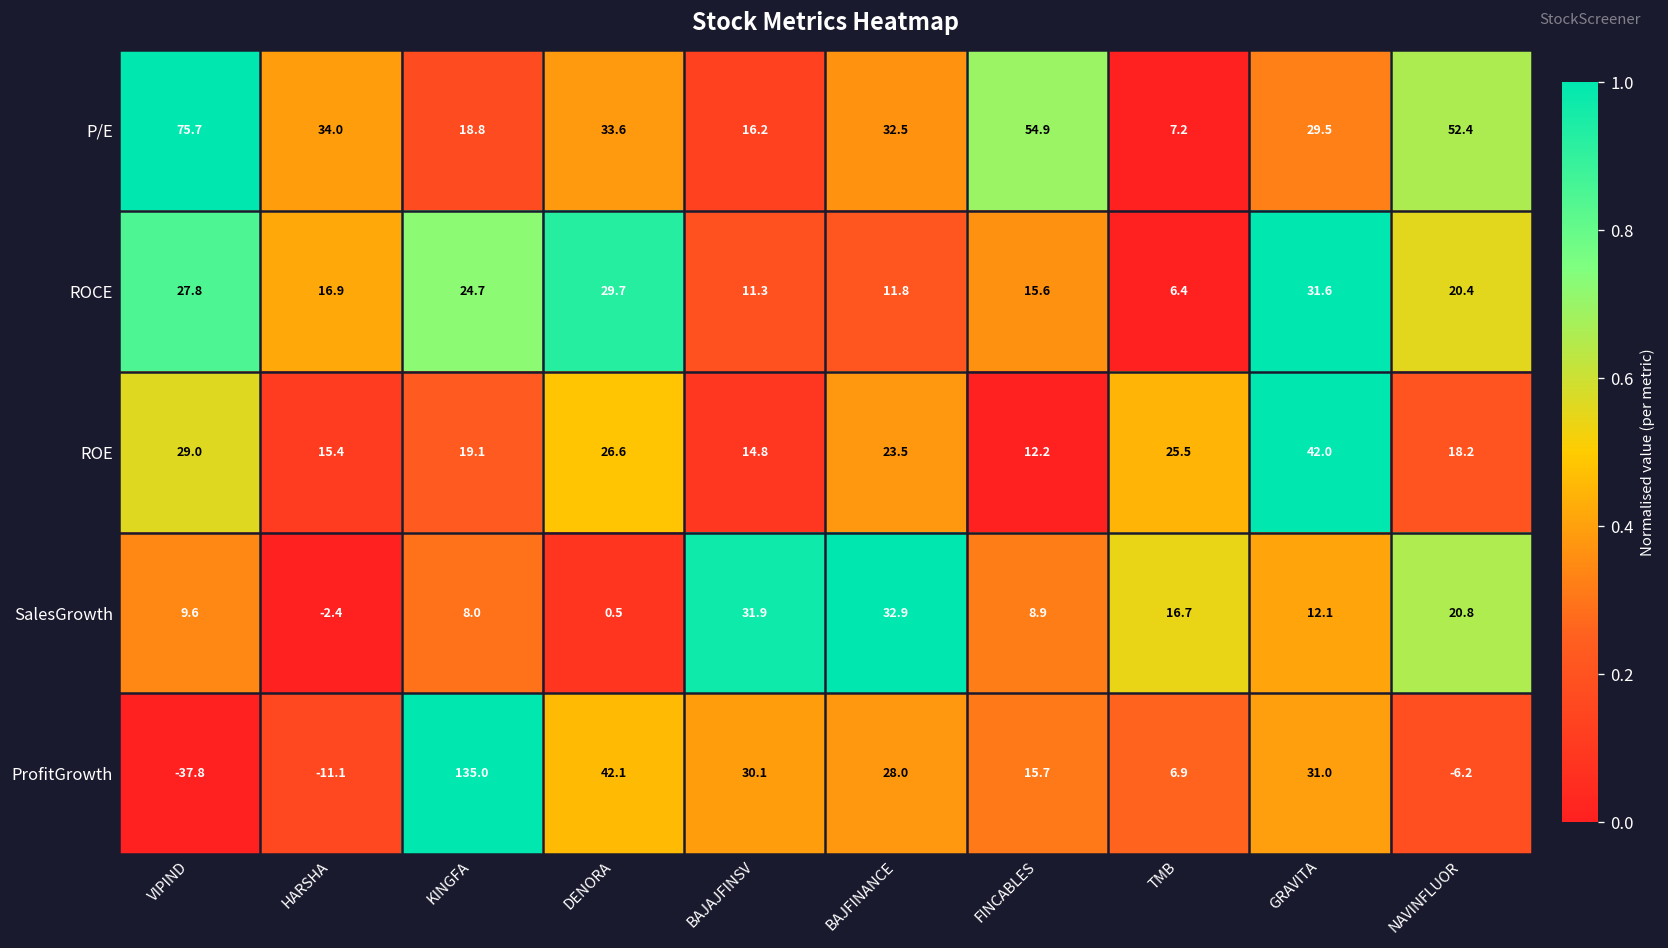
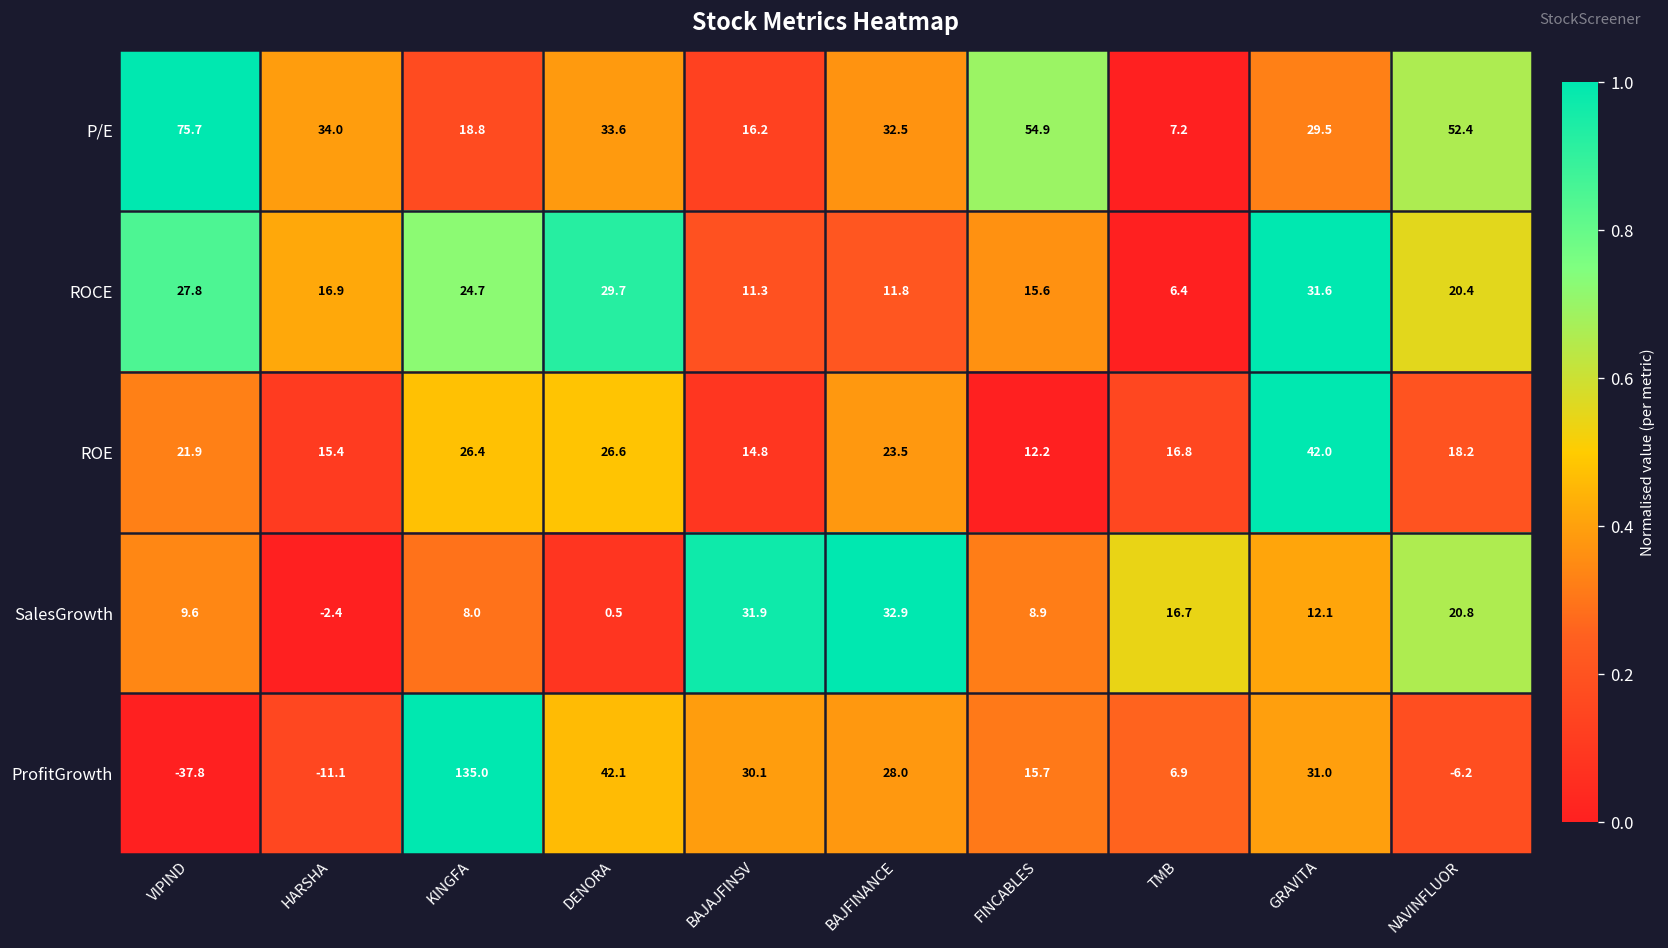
  {
    "P/E": {
      "VIPIND": 75.7,
      "HARSHA": 34.0,
      "KINGFA": 18.8,
      "DENORA": 33.6,
      "BAJAJFINSV": 16.2,
      "BAJFINANCE": 32.5,
      "FINCABLES": 54.9,
      "TMB": 7.2,
      "GRAVITA": 29.5,
      "NAVINFLUOR": 52.4
    },
    "ROCE": {
      "VIPIND": 27.8,
      "HARSHA": 16.9,
      "KINGFA": 24.7,
      "DENORA": 29.7,
      "BAJAJFINSV": 11.3,
      "BAJFINANCE": 11.8,
      "FINCABLES": 15.6,
      "TMB": 6.4,
      "GRAVITA": 31.6,
      "NAVINFLUOR": 20.4
    },
    "ROE": {
-     "VIPIND": 29.0,
+     "VIPIND": 21.9,
      "HARSHA": 15.4,
-     "KINGFA": 19.1,
+     "KINGFA": 26.4,
      "DENORA": 26.6,
      "BAJAJFINSV": 14.8,
      "BAJFINANCE": 23.5,
      "FINCABLES": 12.2,
-     "TMB": 25.5,
+     "TMB": 16.8,
      "GRAVITA": 42.0,
      "NAVINFLUOR": 18.2
    },
    "SalesGrowth": {
      "VIPIND": 9.6,
      "HARSHA": -2.4,
      "KINGFA": 8.0,
      "DENORA": 0.5,
      "BAJAJFINSV": 31.9,
      "BAJFINANCE": 32.9,
      "FINCABLES": 8.9,
      "TMB": 16.7,
      "GRAVITA": 12.1,
      "NAVINFLUOR": 20.8
    },
    "ProfitGrowth": {
      "VIPIND": -37.8,
      "HARSHA": -11.1,
      "KINGFA": 135.0,
      "DENORA": 42.1,
      "BAJAJFINSV": 30.1,
      "BAJFINANCE": 28.0,
      "FINCABLES": 15.7,
      "TMB": 6.9,
      "GRAVITA": 31.0,
      "NAVINFLUOR": -6.2
    }
  }
